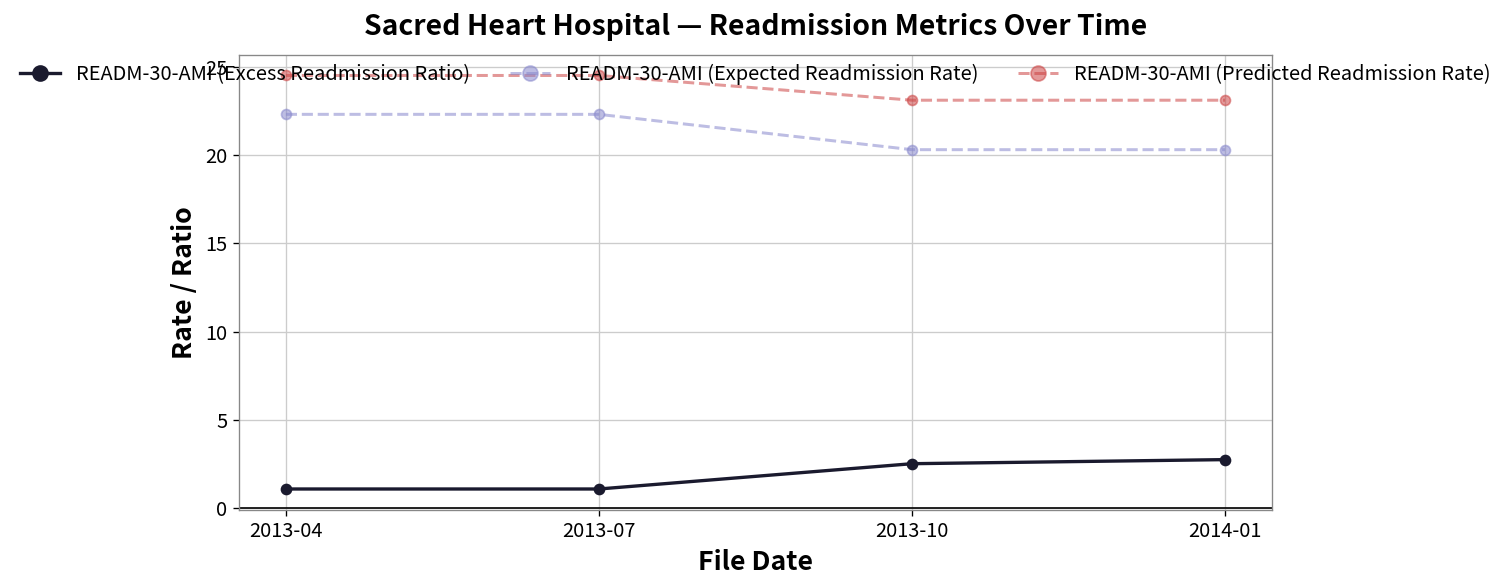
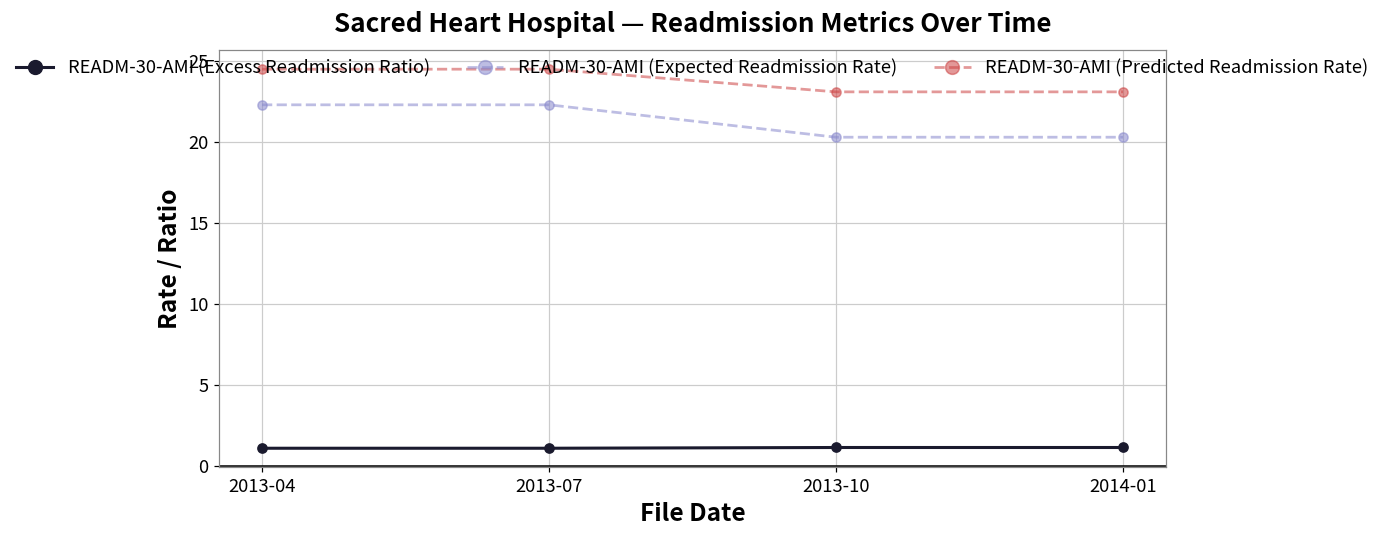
  {
    "READM-30-AMI (Excess Readmission Ratio)": {
      "2013-04": 1.1,
      "2013-07": 1.1,
-     "2013-10": 2.5,
-     "2014-01": 2.8
+     "2013-10": 1.1,
+     "2014-01": 1.1
    },
    "READM-30-AMI (Expected Readmission Rate)": {
      "2013-04": 22.3,
      "2013-07": 22.3,
      "2013-10": 20.3,
      "2014-01": 20.3
    },
    "READM-30-AMI (Predicted Readmission Rate)": {
      "2013-04": 24.5,
      "2013-07": 24.5,
      "2013-10": 23.1,
      "2014-01": 23.1
    }
  }
